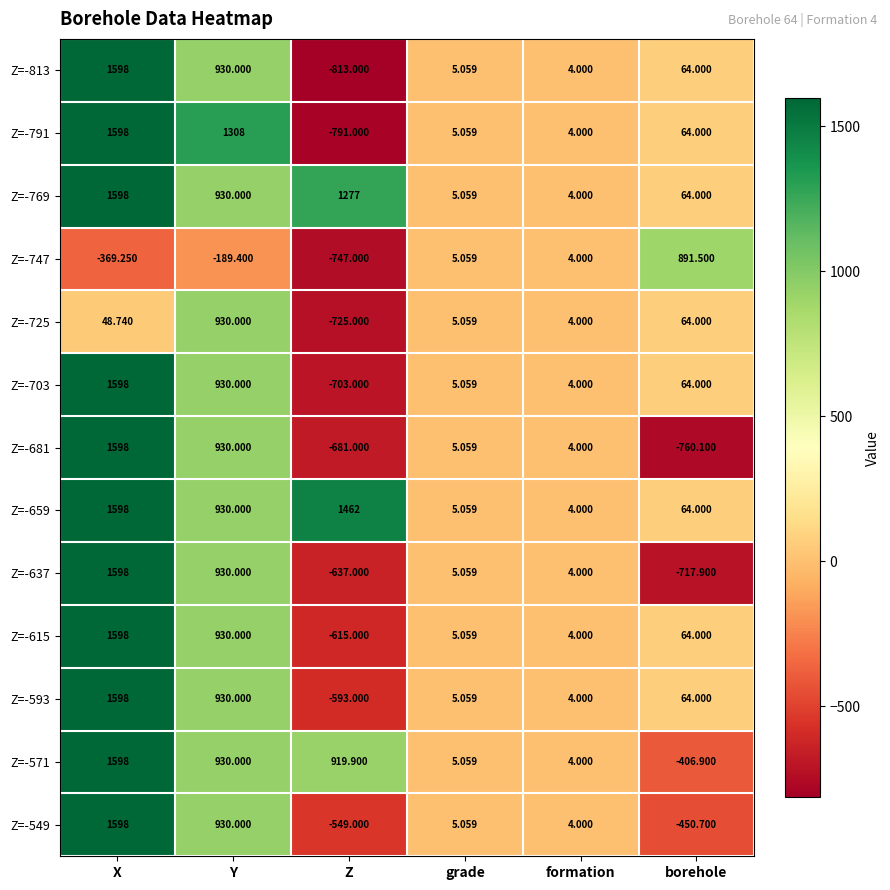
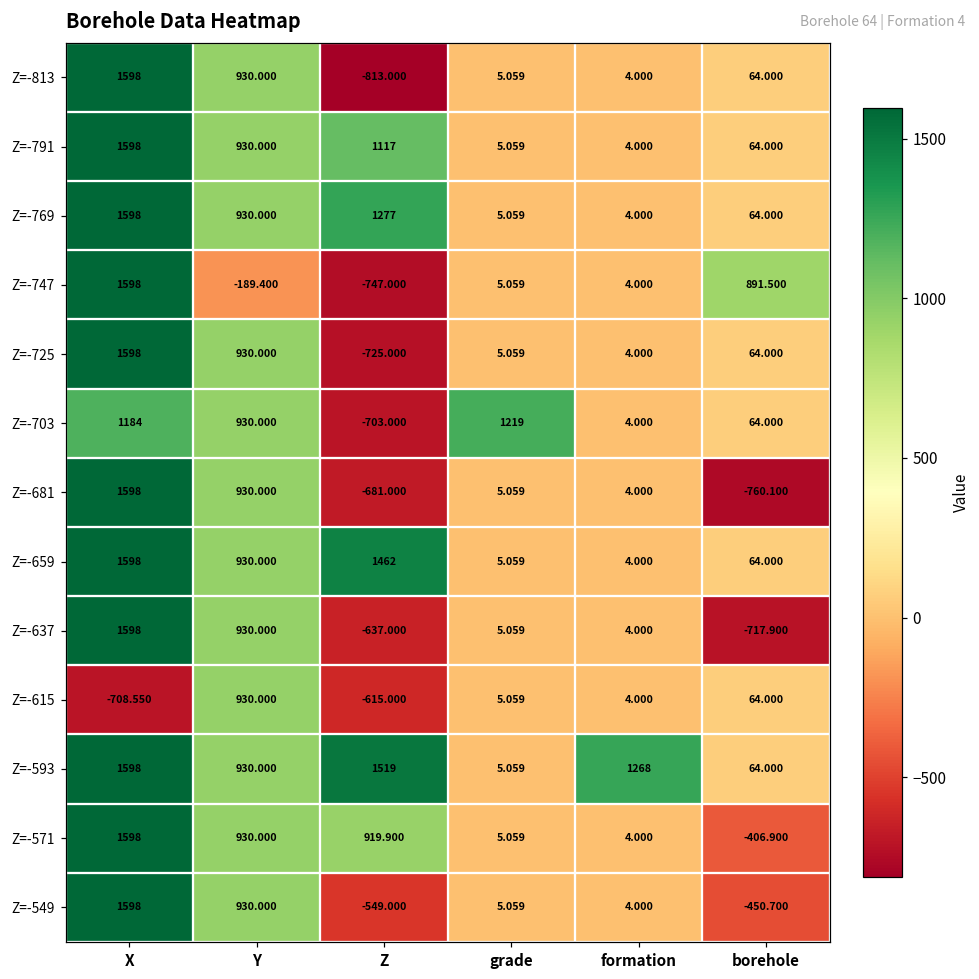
  {
    "Z=-813": {
      "X": 1598,
      "Y": 930.000,
      "Z": -813.000,
      "grade": 5.059,
      "formation": 4.000,
      "borehole": 64.000
    },
    "Z=-791": {
      "X": 1598,
-     "Y": 1308,
-     "Z": -791.000,
+     "Y": 930.000,
+     "Z": 1117,
      "grade": 5.059,
      "formation": 4.000,
      "borehole": 64.000
    },
    "Z=-769": {
      "X": 1598,
      "Y": 930.000,
      "Z": 1277,
      "grade": 5.059,
      "formation": 4.000,
      "borehole": 64.000
    },
    "Z=-747": {
-     "X": -369.250,
+     "X": 1598,
      "Y": -189.400,
      "Z": -747.000,
      "grade": 5.059,
      "formation": 4.000,
      "borehole": 891.500
    },
    "Z=-725": {
-     "X": 48.740,
+     "X": 1598,
      "Y": 930.000,
      "Z": -725.000,
      "grade": 5.059,
      "formation": 4.000,
      "borehole": 64.000
    },
    "Z=-703": {
-     "X": 1598,
+     "X": 1184,
      "Y": 930.000,
      "Z": -703.000,
-     "grade": 5.059,
+     "grade": 1219,
      "formation": 4.000,
      "borehole": 64.000
    },
    "Z=-681": {
      "X": 1598,
      "Y": 930.000,
      "Z": -681.000,
      "grade": 5.059,
      "formation": 4.000,
      "borehole": -760.100
    },
    "Z=-659": {
      "X": 1598,
      "Y": 930.000,
      "Z": 1462,
      "grade": 5.059,
      "formation": 4.000,
      "borehole": 64.000
    },
    "Z=-637": {
      "X": 1598,
      "Y": 930.000,
      "Z": -637.000,
      "grade": 5.059,
      "formation": 4.000,
      "borehole": -717.900
    },
    "Z=-615": {
-     "X": 1598,
+     "X": -708.550,
      "Y": 930.000,
      "Z": -615.000,
      "grade": 5.059,
      "formation": 4.000,
      "borehole": 64.000
    },
    "Z=-593": {
      "X": 1598,
      "Y": 930.000,
-     "Z": -593.000,
+     "Z": 1519,
      "grade": 5.059,
-     "formation": 4.000,
+     "formation": 1268,
      "borehole": 64.000
    },
    "Z=-571": {
      "X": 1598,
      "Y": 930.000,
      "Z": 919.900,
      "grade": 5.059,
      "formation": 4.000,
      "borehole": -406.900
    },
    "Z=-549": {
      "X": 1598,
      "Y": 930.000,
      "Z": -549.000,
      "grade": 5.059,
      "formation": 4.000,
      "borehole": -450.700
    }
  }
